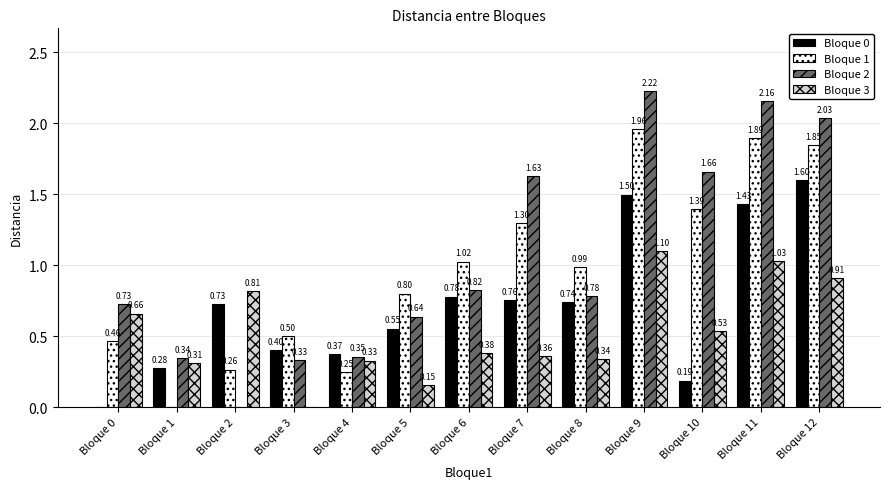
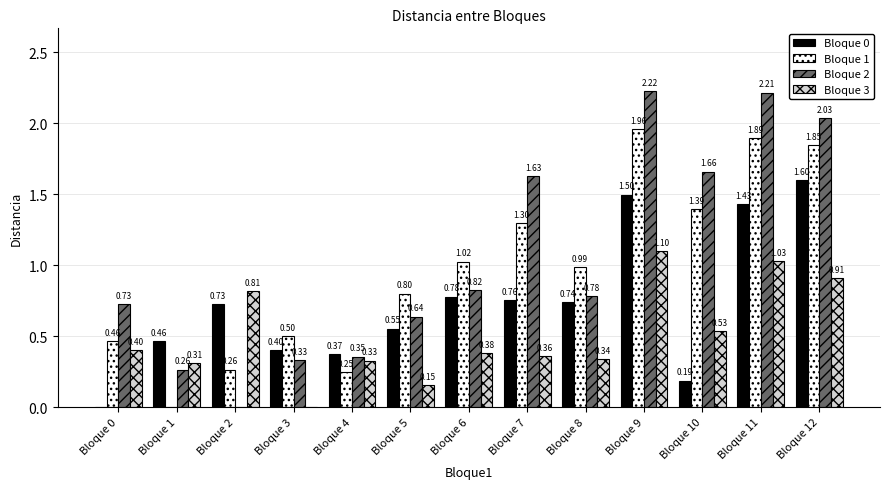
  {
    "Bloque 0": {
-     "Bloque 1": 0.28,
+     "Bloque 1": 0.46,
      "Bloque 2": 0.73,
      "Bloque 3": 0.40,
      "Bloque 4": 0.37,
      "Bloque 5": 0.55,
      "Bloque 6": 0.78,
      "Bloque 7": 0.76,
      "Bloque 8": 0.74,
      "Bloque 9": 1.50,
      "Bloque 10": 0.19,
      "Bloque 11": 1.43,
      "Bloque 12": 1.60
    },
    "Bloque 1": {
      "Bloque 0": 0.46,
      "Bloque 2": 0.26,
      "Bloque 3": 0.50,
      "Bloque 4": 0.25,
      "Bloque 5": 0.80,
      "Bloque 6": 1.02,
      "Bloque 7": 1.30,
      "Bloque 8": 0.99,
      "Bloque 9": 1.96,
      "Bloque 10": 1.39,
      "Bloque 11": 1.89,
      "Bloque 12": 1.85
    },
    "Bloque 2": {
      "Bloque 0": 0.73,
-     "Bloque 1": 0.34,
+     "Bloque 1": 0.26,
      "Bloque 3": 0.33,
      "Bloque 5": 0.64,
      "Bloque 6": 0.82,
      "Bloque 7": 1.63,
      "Bloque 8": 0.78,
      "Bloque 9": 2.22,
      "Bloque 10": 1.66,
-     "Bloque 11": 2.16,
+     "Bloque 11": 2.21,
      "Bloque 12": 2.03
    },
    "Bloque 3": {
-     "Bloque 0": 0.66,
+     "Bloque 0": 0.40,
      "Bloque 1": 0.31,
      "Bloque 2": 0.81,
      "Bloque 5": 0.15,
      "Bloque 6": 0.38,
      "Bloque 7": 0.36,
      "Bloque 8": 0.34,
      "Bloque 9": 1.10,
      "Bloque 10": 0.53,
      "Bloque 11": 1.03,
      "Bloque 12": 0.91
    }
  }
